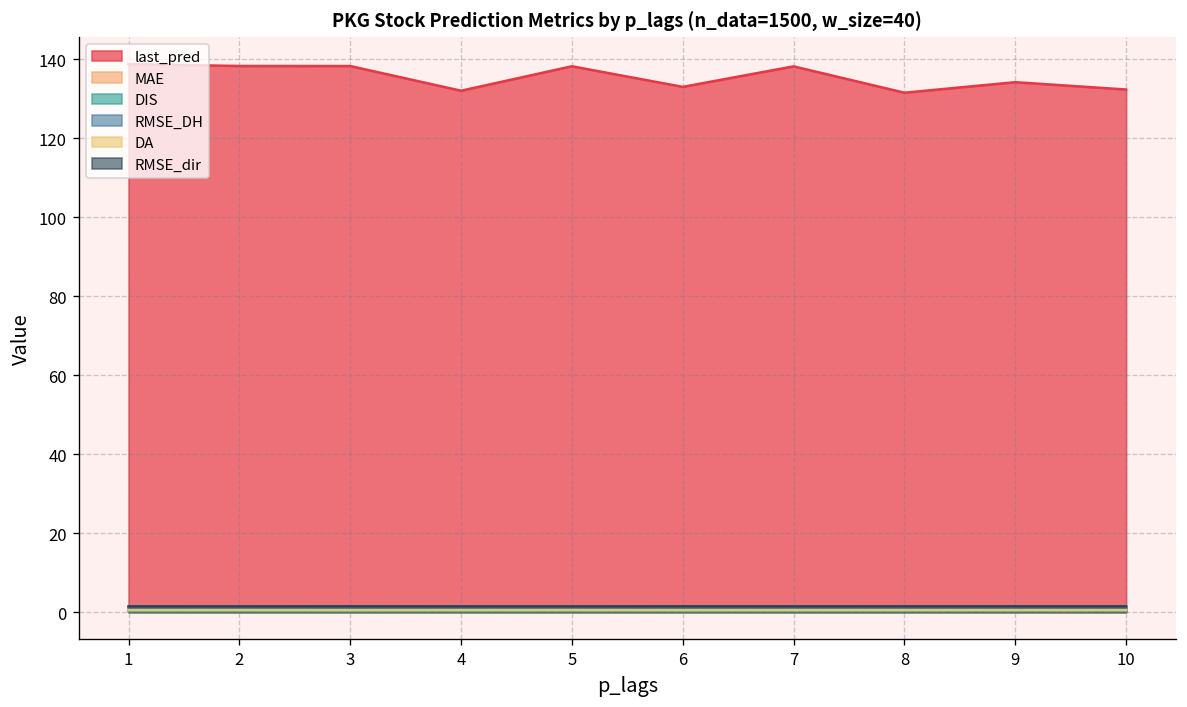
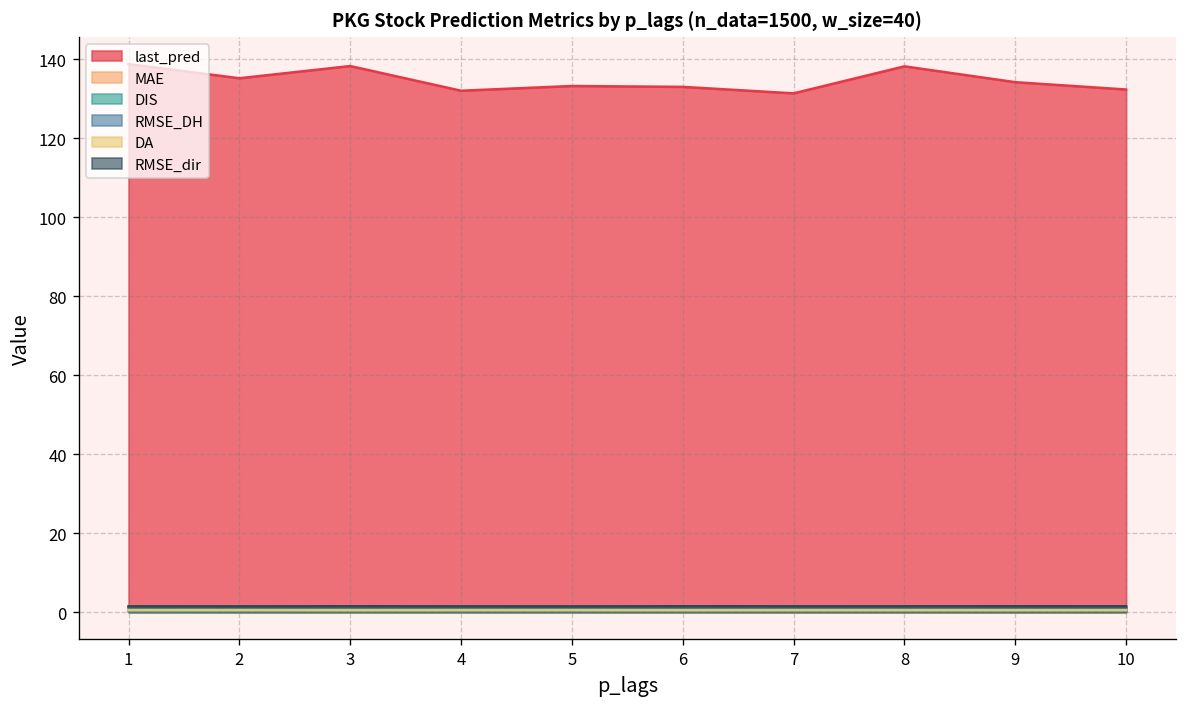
  {
    "last_pred": {
-     "2": 138,
+     "2": 135,
      "3": 138,
      "4": 132,
-     "5": 138,
+     "5": 133,
      "6": 133,
-     "7": 138,
-     "8": 131,
+     "7": 131,
+     "8": 138,
      "9": 134,
      "10": 132
    }
  }
